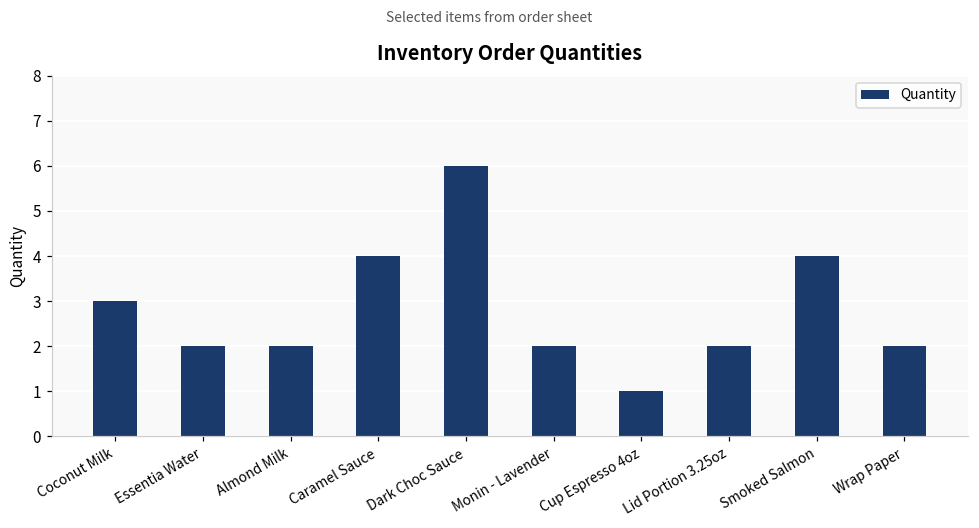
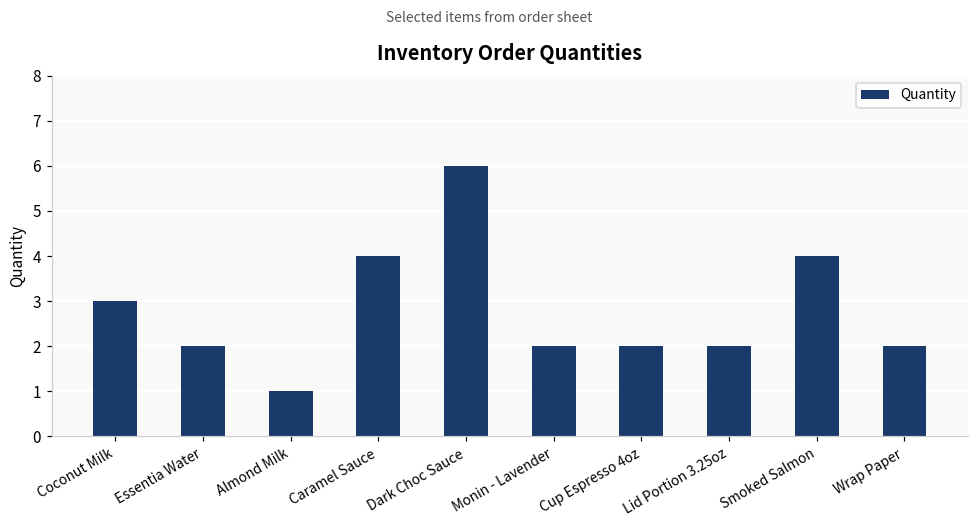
  {
    "Coconut Milk": 3,
    "Essentia Water": 2,
-   "Almond Milk": 2,
+   "Almond Milk": 1,
    "Caramel Sauce": 4,
    "Dark Choc Sauce": 6,
    "Monin - Lavender": 2,
-   "Cup Espresso 4oz": 1,
+   "Cup Espresso 4oz": 2,
    "Lid Portion 3.25oz": 2,
    "Smoked Salmon": 4,
    "Wrap Paper": 2
  }
